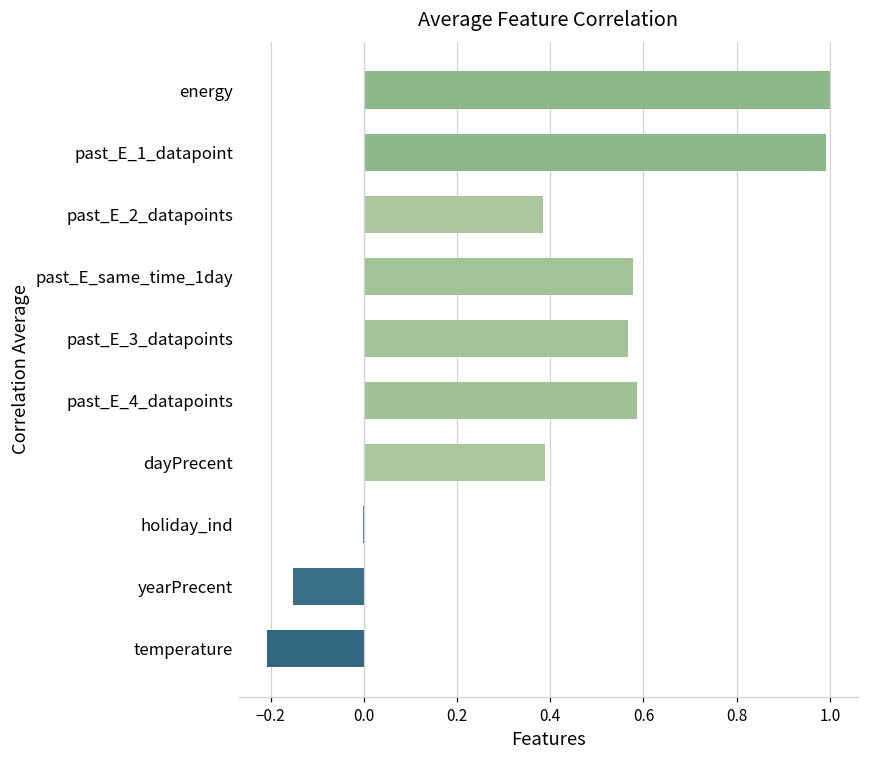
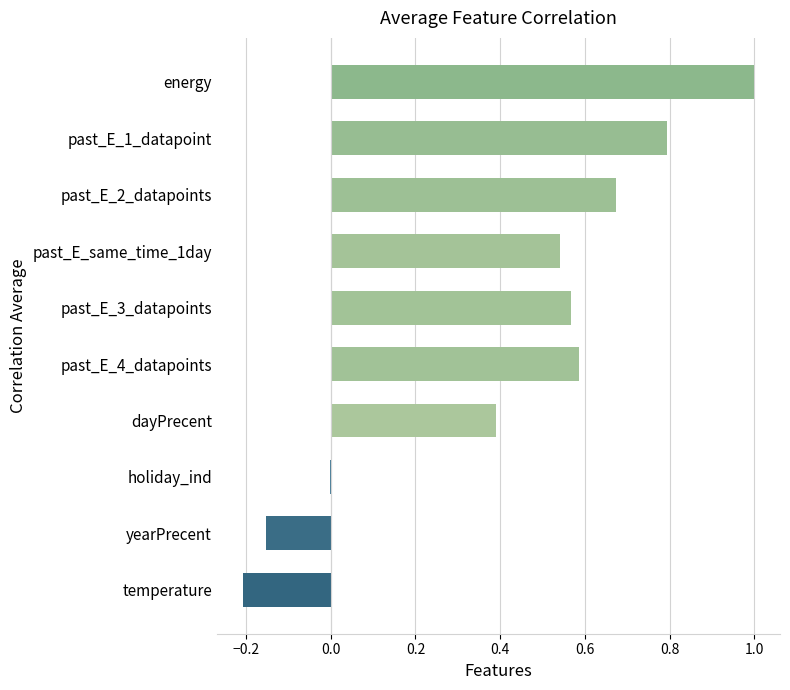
  {
    "energy": 1.00,
-   "past_E_1_datapoint": 0.99,
-   "past_E_2_datapoints": 0.38,
-   "past_E_same_time_1day": 0.58,
+   "past_E_1_datapoint": 0.79,
+   "past_E_2_datapoints": 0.67,
+   "past_E_same_time_1day": 0.54,
    "past_E_3_datapoints": 0.57,
    "past_E_4_datapoints": 0.59,
    "dayPrecent": 0.39,
    "yearPrecent": -0.15,
    "temperature": -0.21
  }
